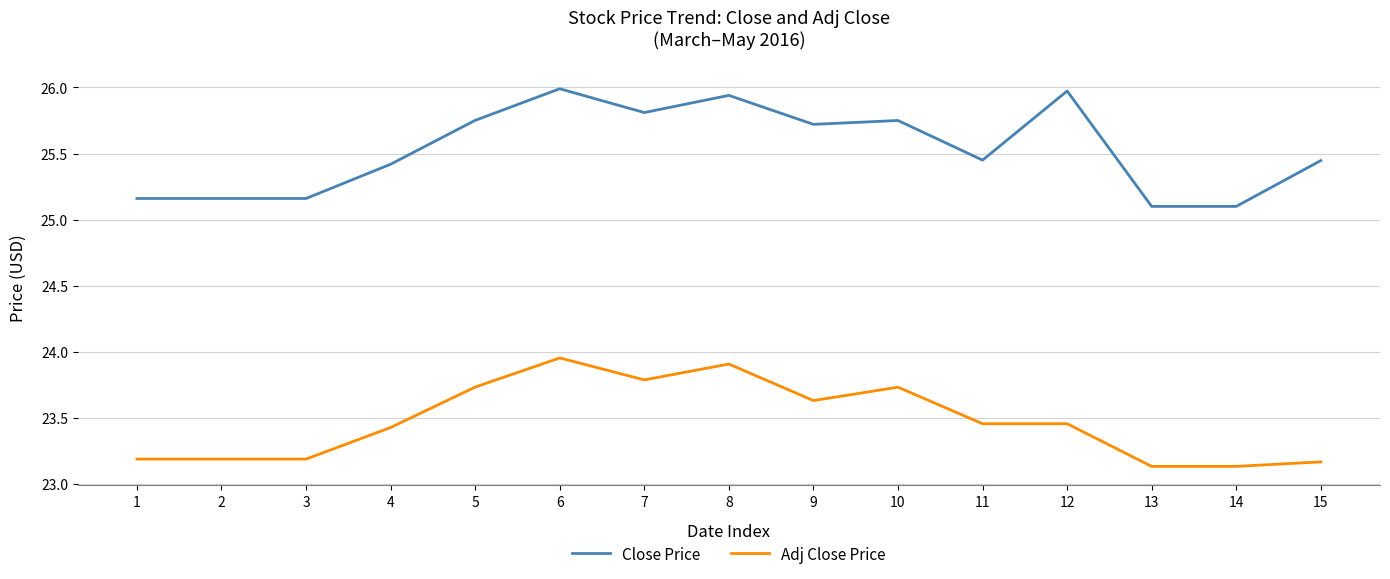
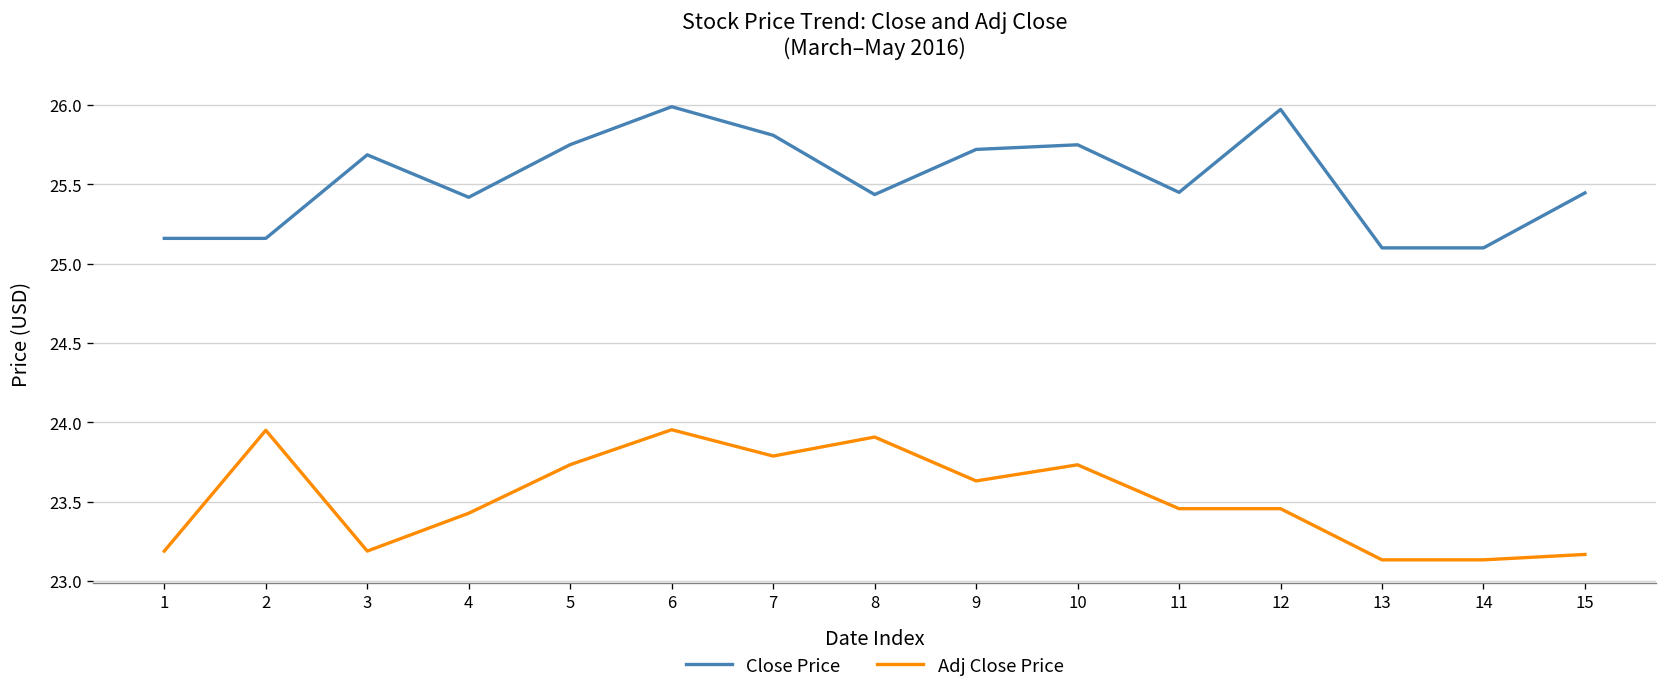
  {
    "Close Price": {
      "1": 25.16,
      "2": 25.16,
-     "3": 25.16,
+     "3": 25.69,
      "4": 25.42,
      "5": 25.75,
      "6": 25.99,
      "7": 25.81,
-     "8": 25.94,
+     "8": 25.44,
      "9": 25.72,
      "10": 25.75,
      "11": 25.45,
      "12": 25.97,
      "13": 25.10,
      "14": 25.10,
      "15": 25.45
    },
    "Adj Close Price": {
      "1": 23.19,
-     "2": 23.19,
+     "2": 23.95,
      "3": 23.19,
      "4": 23.43,
      "5": 23.73,
      "6": 23.95,
      "7": 23.79,
      "8": 23.91,
      "9": 23.63,
      "10": 23.73,
      "11": 23.46,
      "12": 23.46,
      "13": 23.13,
      "14": 23.13,
      "15": 23.17
    }
  }
